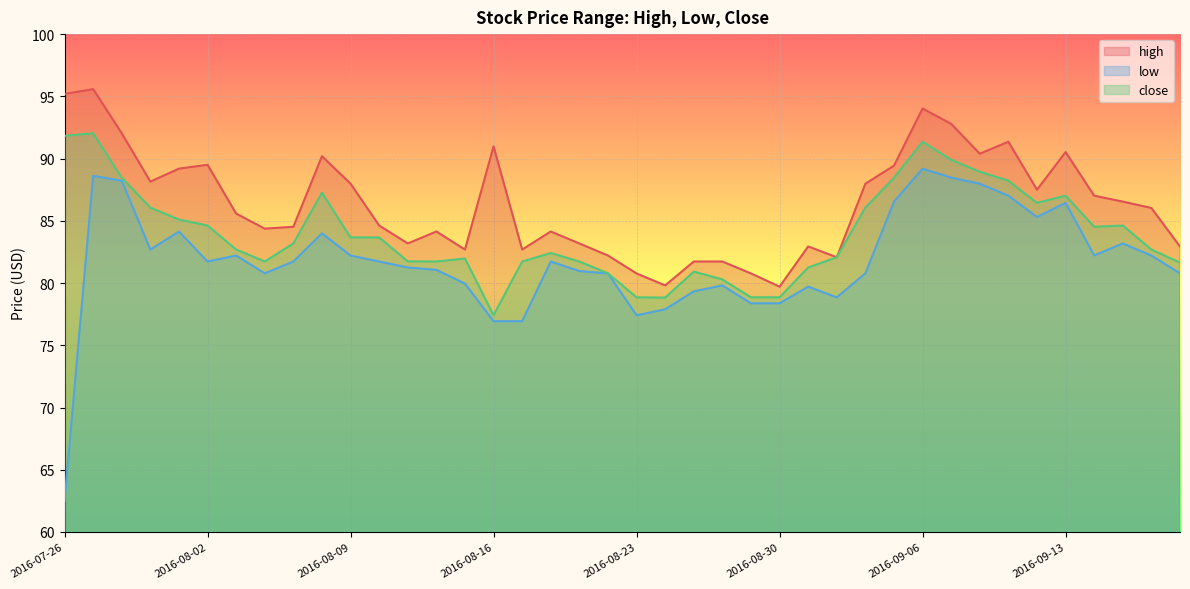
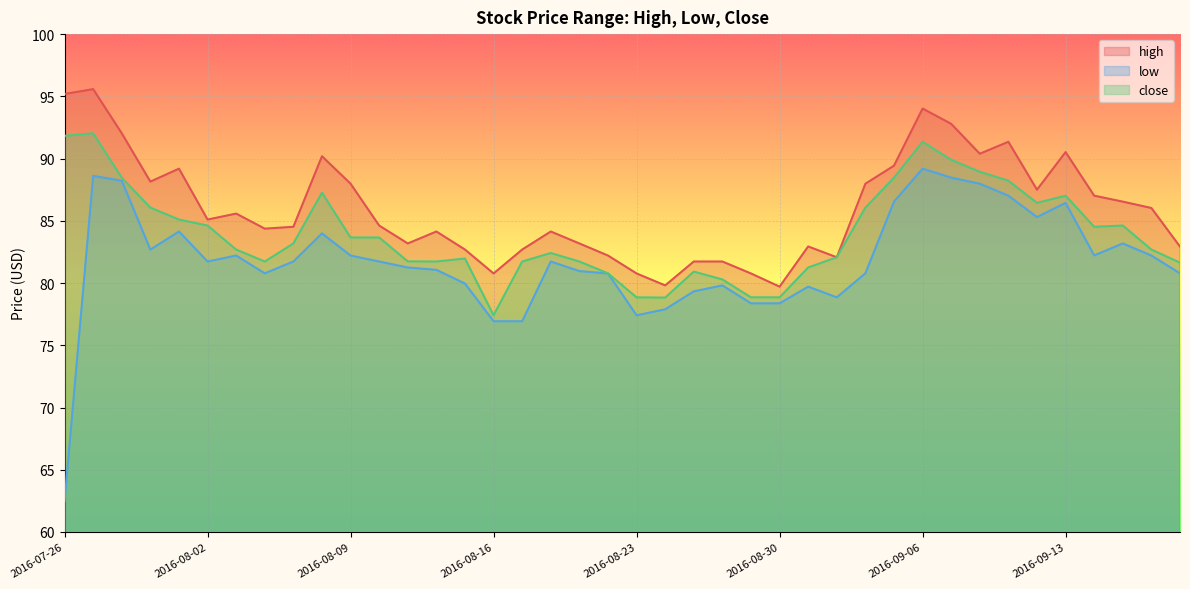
  {
    "high": {
      "2016-07-26": 95.2,
-     "2016-08-02": 89.5,
+     "2016-08-02": 85.1,
      "2016-08-09": 88.0,
-     "2016-08-16": 91.0,
+     "2016-08-16": 80.8,
      "2016-08-23": 80.8,
      "2016-08-30": 79.7,
      "2016-09-06": 94.0,
      "2016-09-13": 90.5
    }
  }
